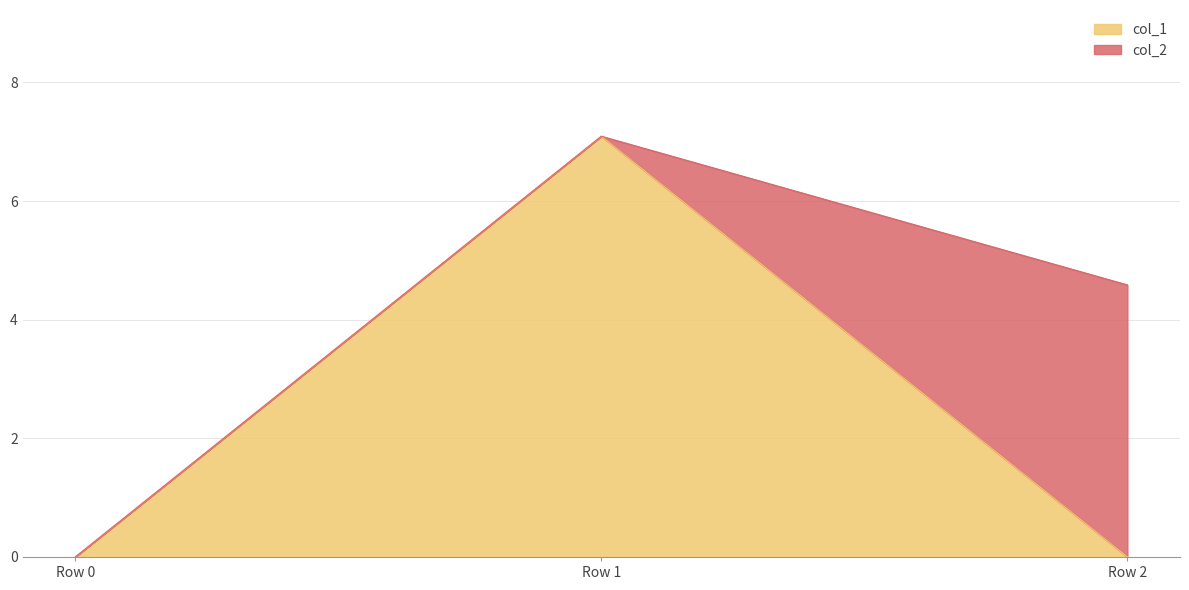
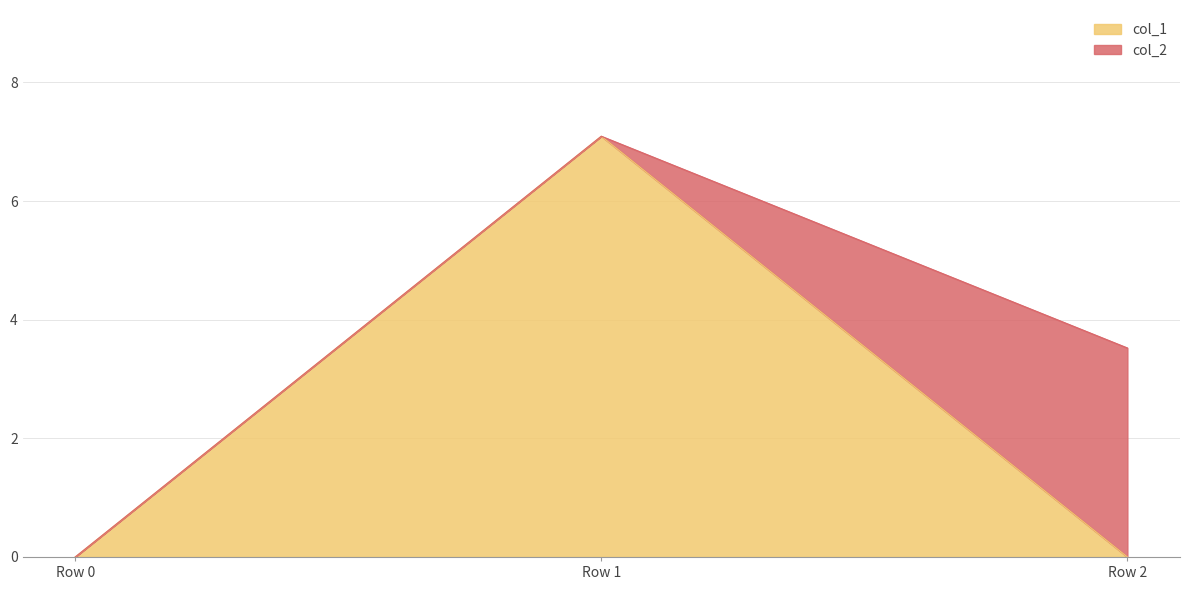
  {
    "col_1": {
      "Row 2": 0.0
    },
    "col_2": {
-     "Row 2": 4.6
+     "Row 2": 3.5
    }
  }
